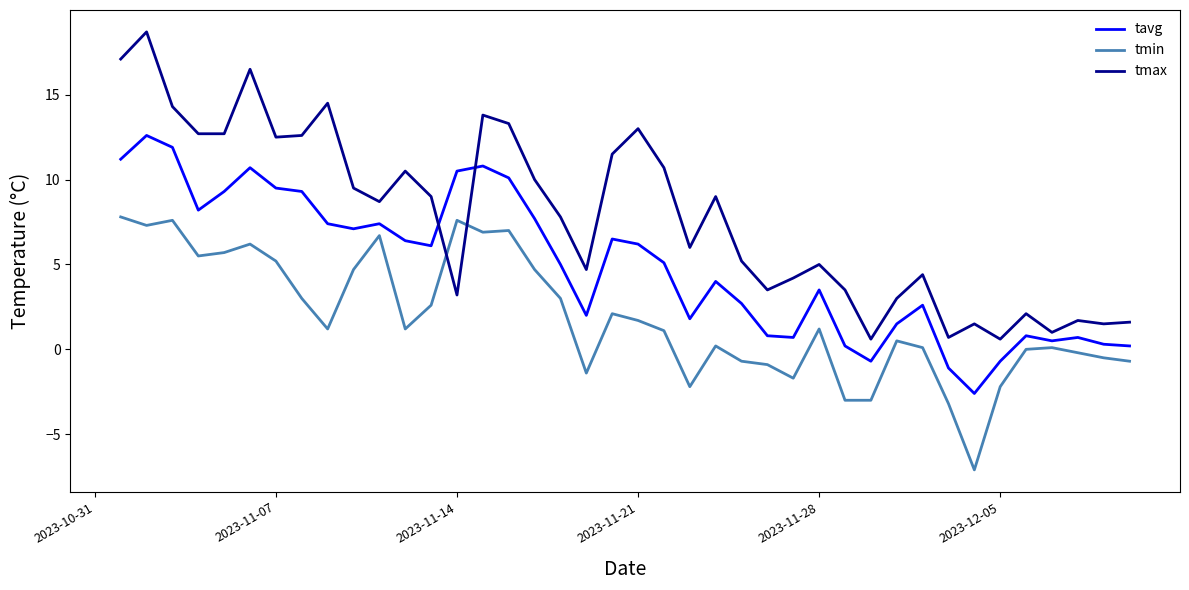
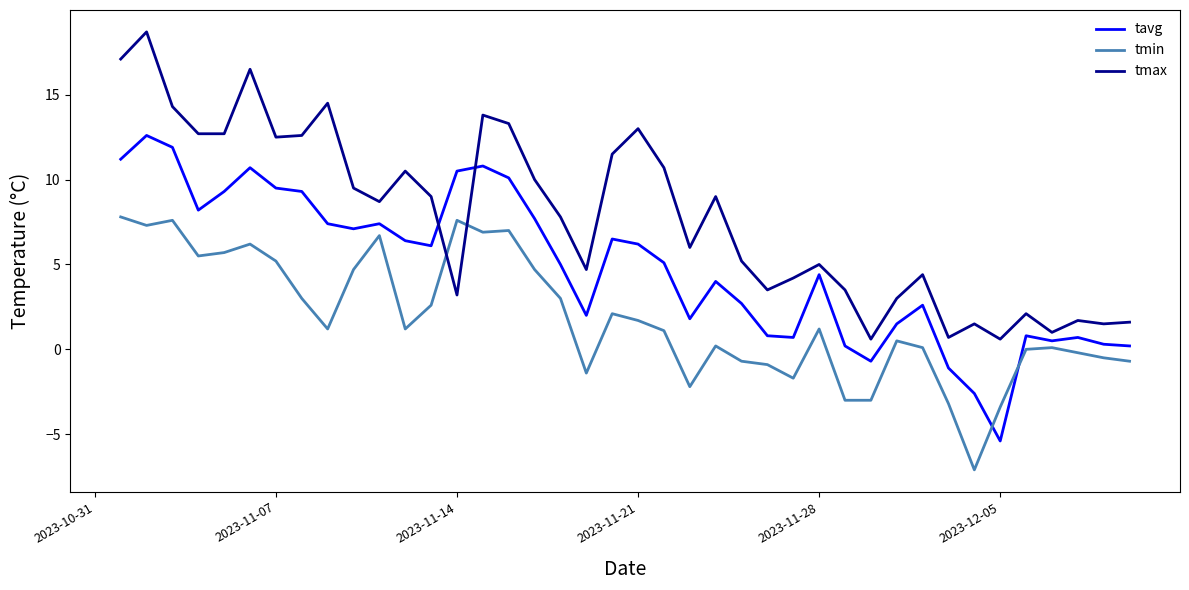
  {
    "tavg": {
      "2023-11-07": 9.5,
      "2023-11-14": 10.5,
      "2023-11-21": 6.2,
-     "2023-11-28": 3.5,
-     "2023-12-05": -0.7
+     "2023-11-28": 4.4,
+     "2023-12-05": -5.4
    },
    "tmin": {
      "2023-11-07": 5.2,
      "2023-11-14": 7.6,
      "2023-11-21": 1.7,
      "2023-11-28": 1.2,
-     "2023-12-05": -2.2
+     "2023-12-05": -3.4
    },
    "tmax": {
      "2023-11-07": 12.5,
      "2023-11-14": 3.2,
      "2023-11-21": 13.0,
      "2023-11-28": 5.0,
      "2023-12-05": 0.6
    }
  }
